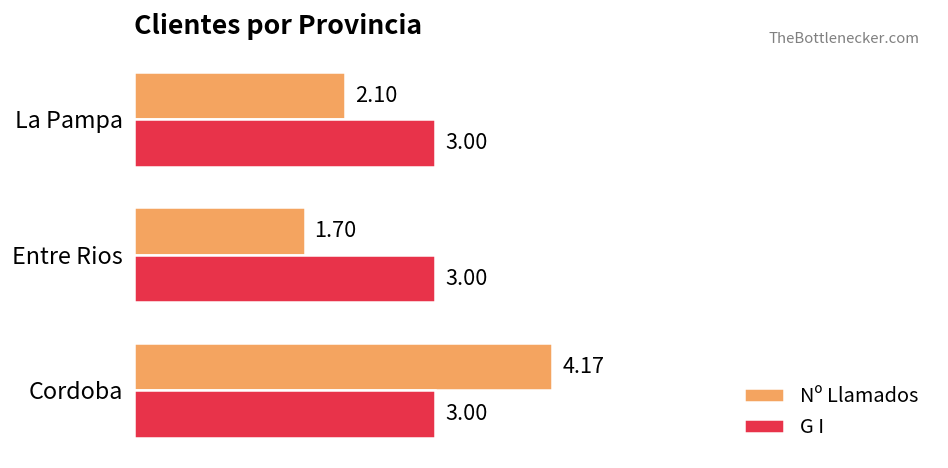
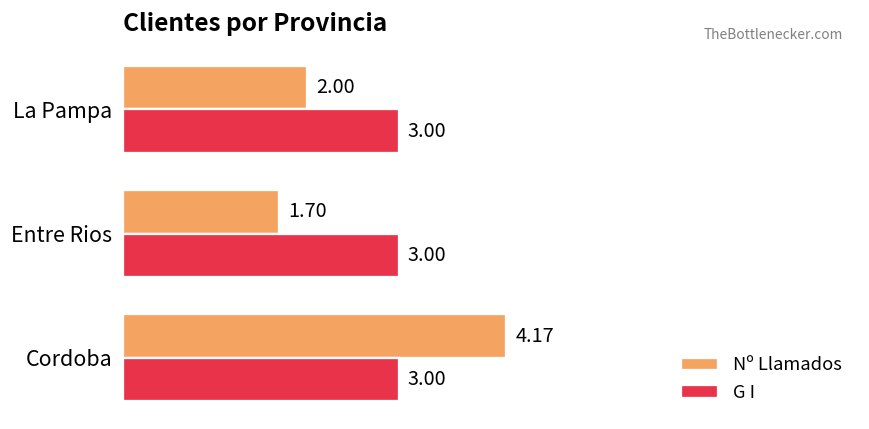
  {
    "Nº Llamados": {
-     "La Pampa": 2.10,
+     "La Pampa": 2.00,
      "Entre Rios": 1.70,
      "Cordoba": 4.17
    },
    "G I": {
      "La Pampa": 3.00,
      "Entre Rios": 3.00,
      "Cordoba": 3.00
    }
  }
